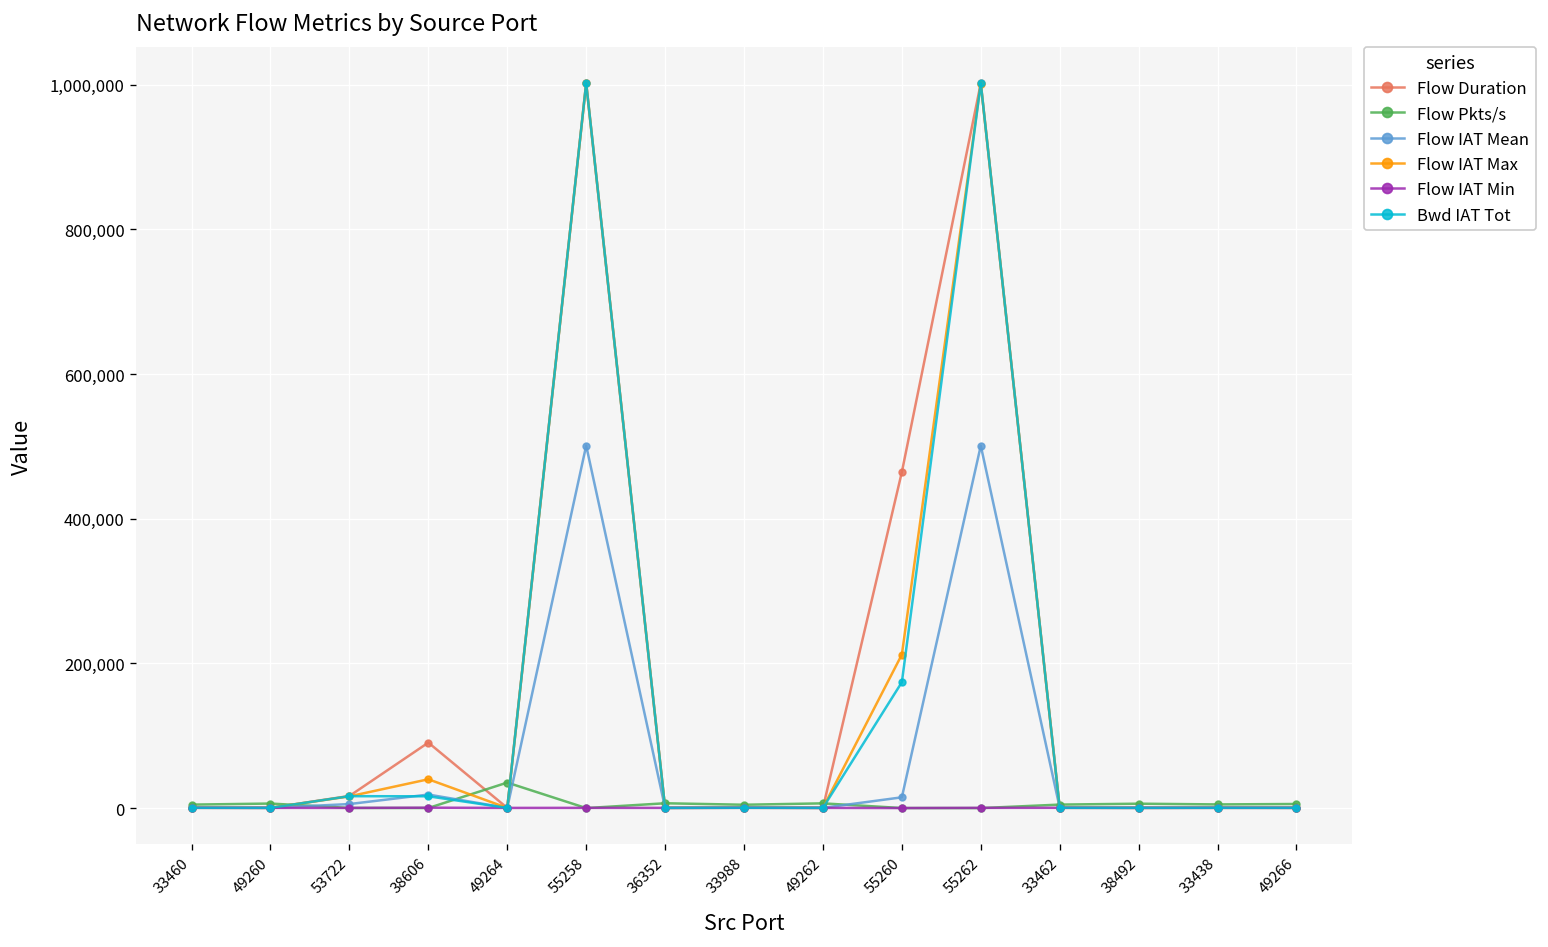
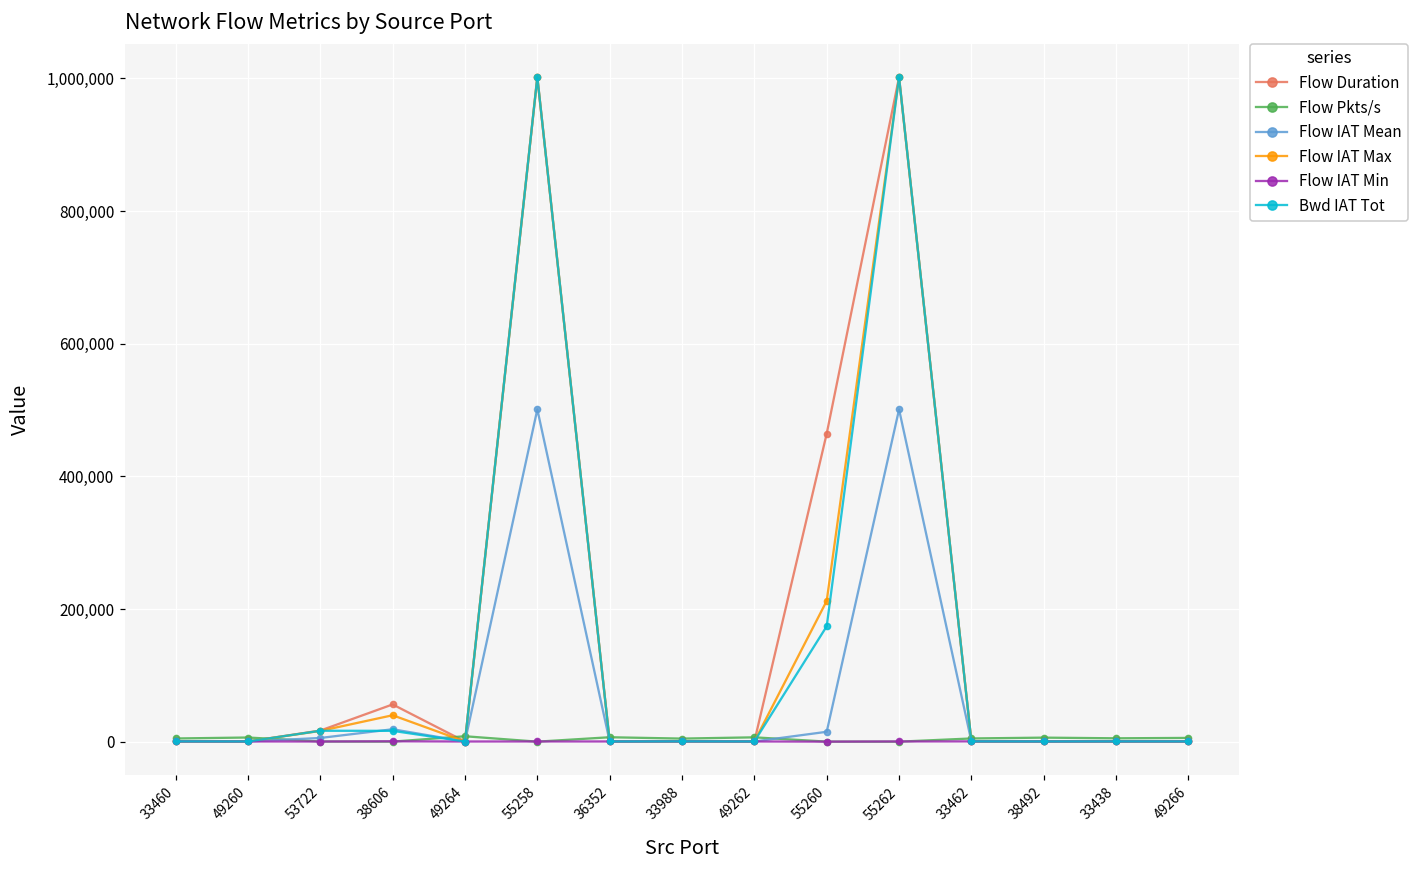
  {
    "Flow Duration": {
-     "38606": "90,000",
+     "38606": "60,000",
      "55260": "460,000"
    },
    "Flow Pkts/s": {
      "33460": "0",
      "49260": "10,000",
-     "49264": "40,000",
+     "49264": "10,000",
      "36352": "10,000",
      "49262": "10,000",
      "33462": "0",
      "38492": "10,000",
      "33438": "10,000",
      "49266": "10,000"
    },
    "Flow IAT Mean": {
      "53722": "10,000",
      "55258": "500,000",
      "55260": "10,000",
      "55262": "500,000"
    },
    "Flow IAT Max": {
      "38606": "40,000",
      "55260": "210,000"
    },
    "Bwd IAT Tot": {
      "55260": "170,000"
    }
  }
